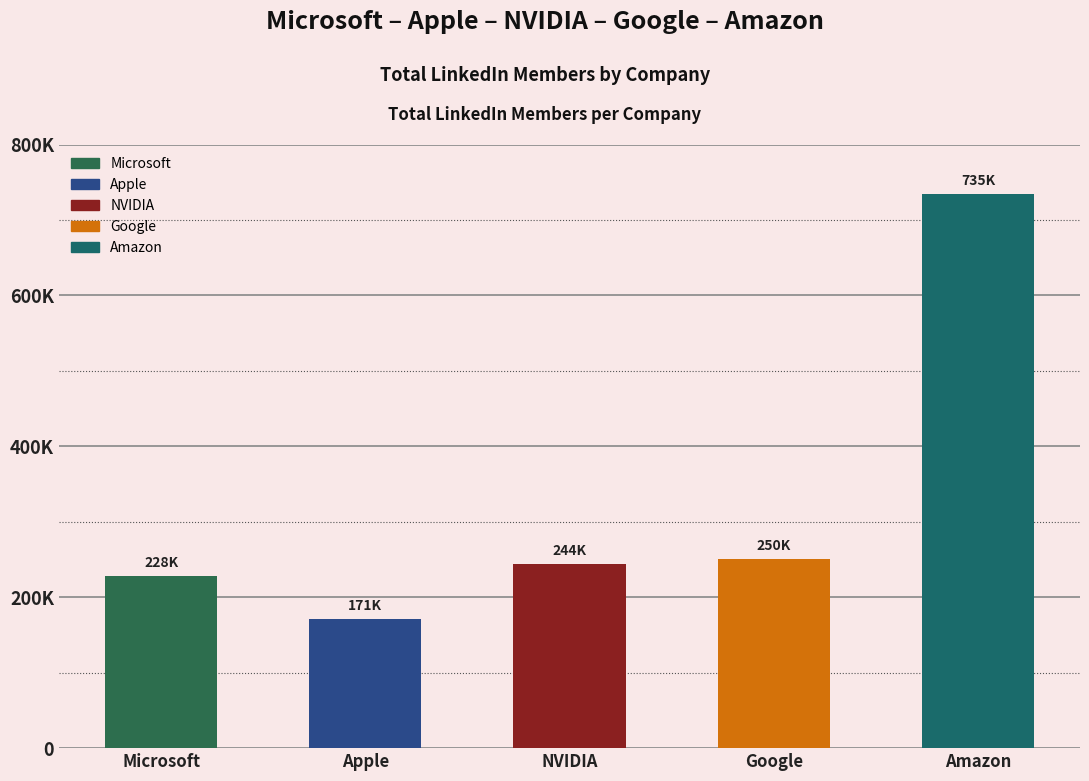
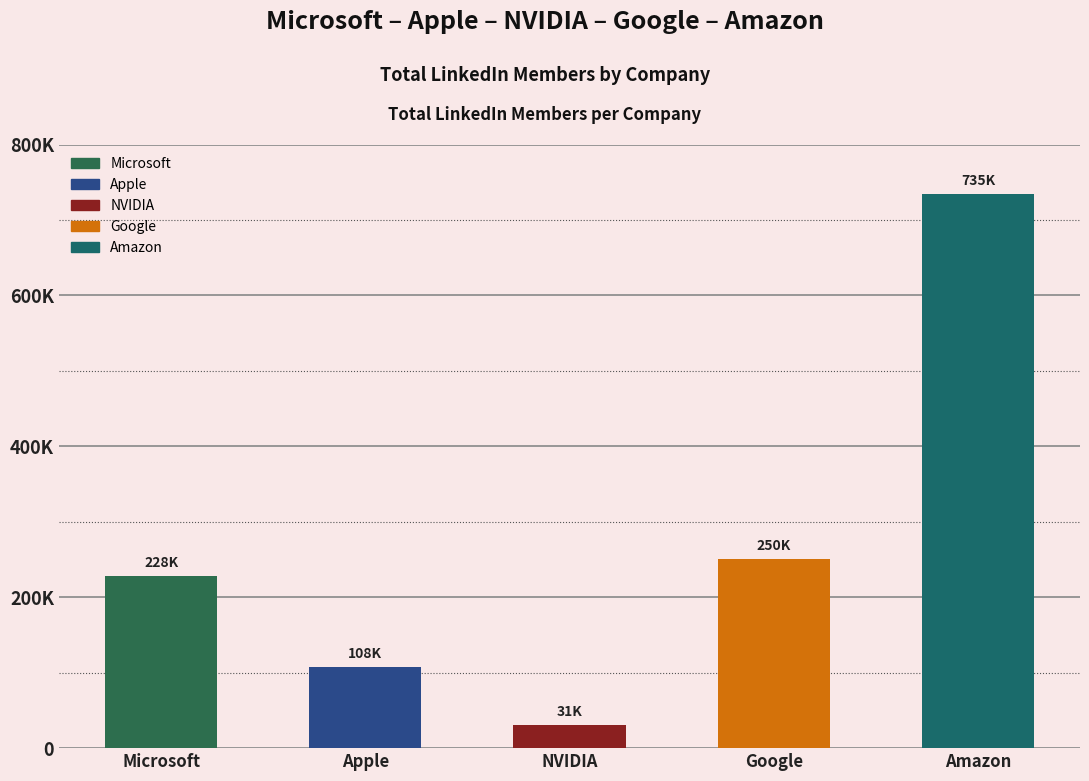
  {
    "Microsoft": "228K",
-   "Apple": "171K",
-   "NVIDIA": "244K",
+   "Apple": "108K",
+   "NVIDIA": "31K",
    "Google": "250K",
    "Amazon": "735K"
  }
